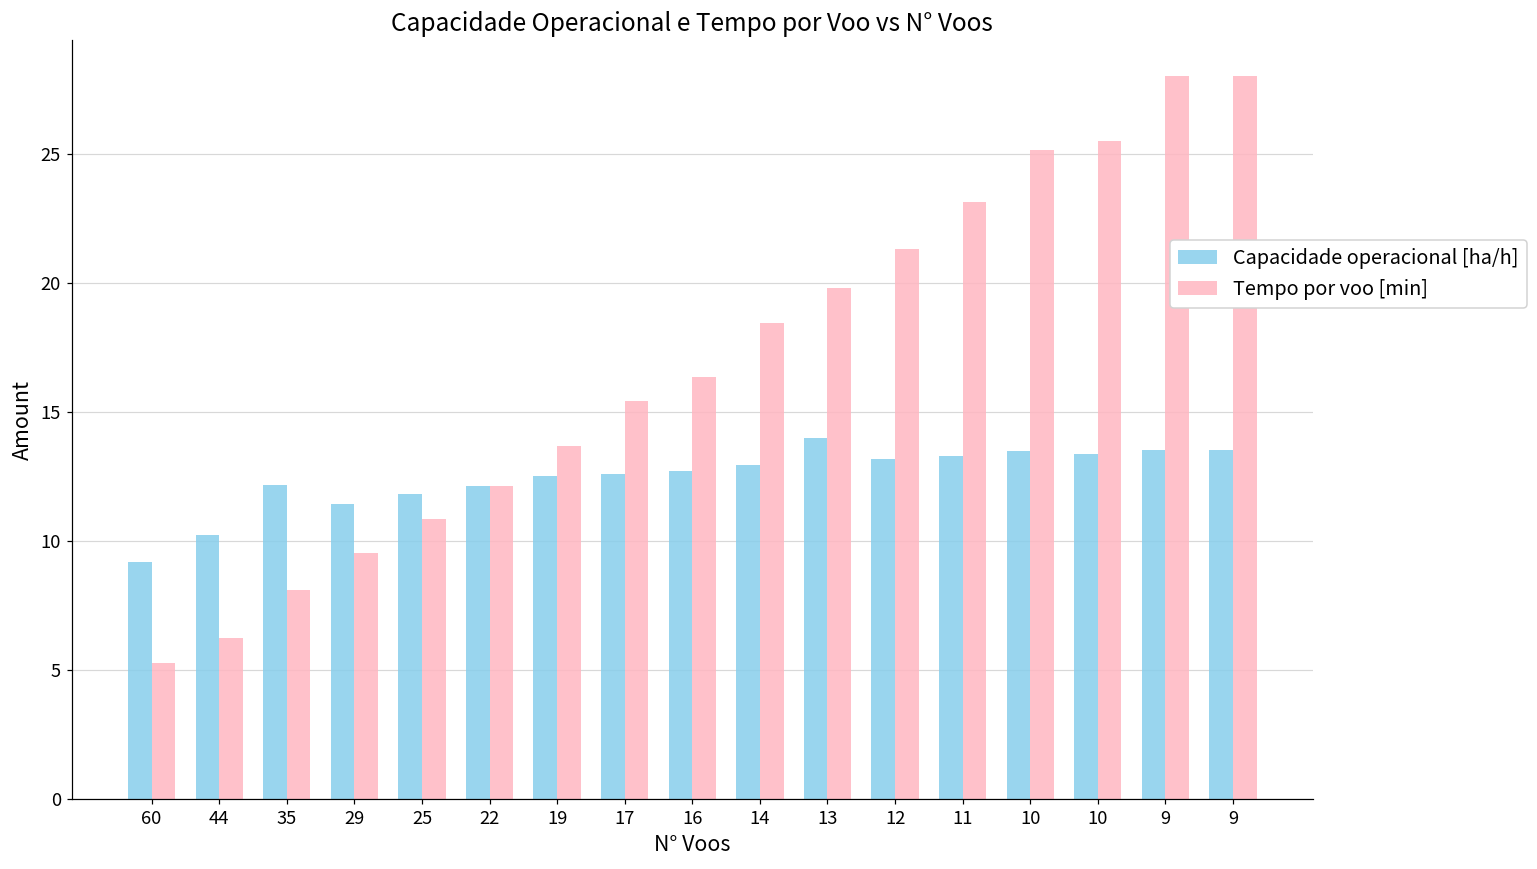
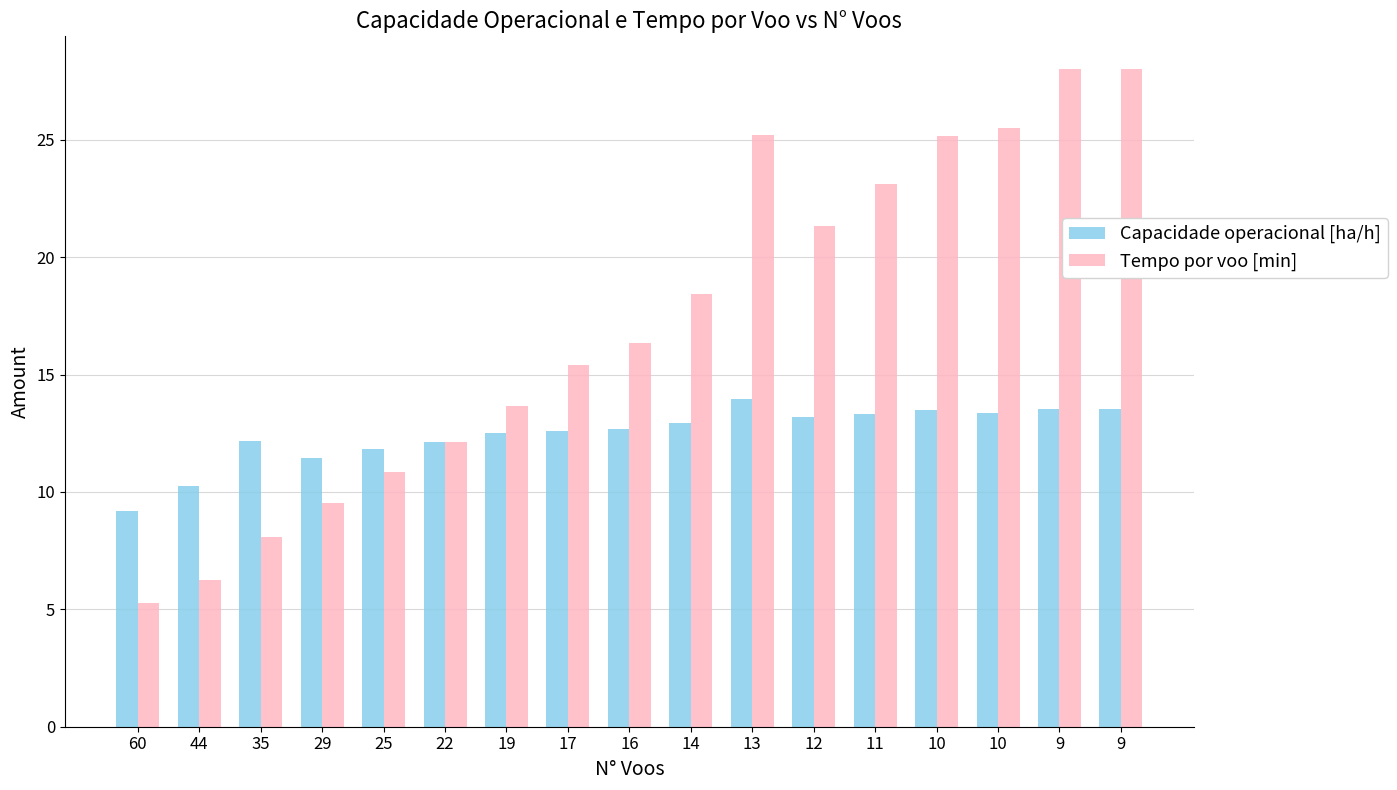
  {
    "Capacidade operacional [ha/h]": {
      "60": 9.2,
      "44": 10.2,
      "35": 12.2,
      "29": 11.4,
      "25": 11.8,
      "22": 12.1,
      "19": 12.5,
      "17": 12.6,
      "16": 12.7,
      "14": 12.9,
      "13": 14.0,
      "12": 13.2,
      "11": 13.3
    },
    "Tempo por voo [min]": {
      "60": 5.3,
      "44": 6.2,
      "35": 8.1,
      "29": 9.5,
      "25": 10.9,
      "22": 12.2,
      "19": 13.7,
      "17": 15.4,
      "16": 16.4,
      "14": 18.5,
-     "13": 19.8,
+     "13": 25.2,
      "12": 21.3,
      "11": 23.1
    }
  }
